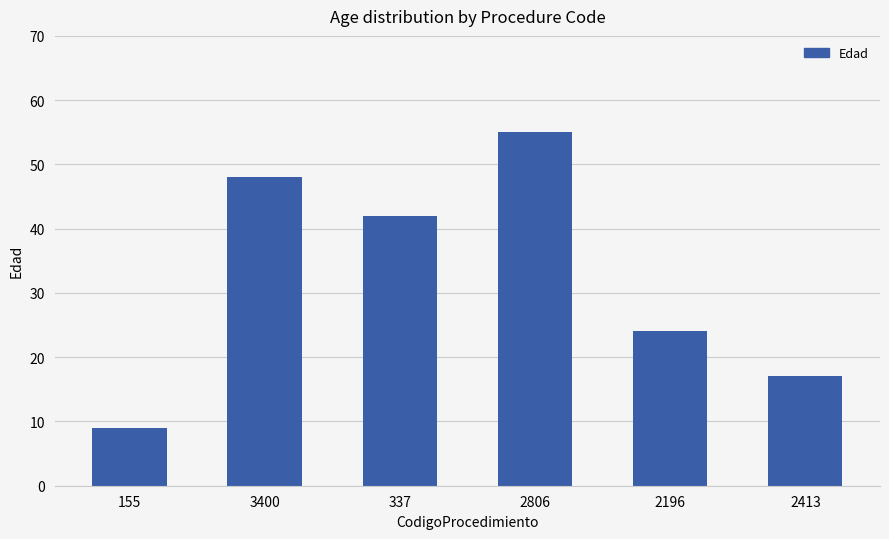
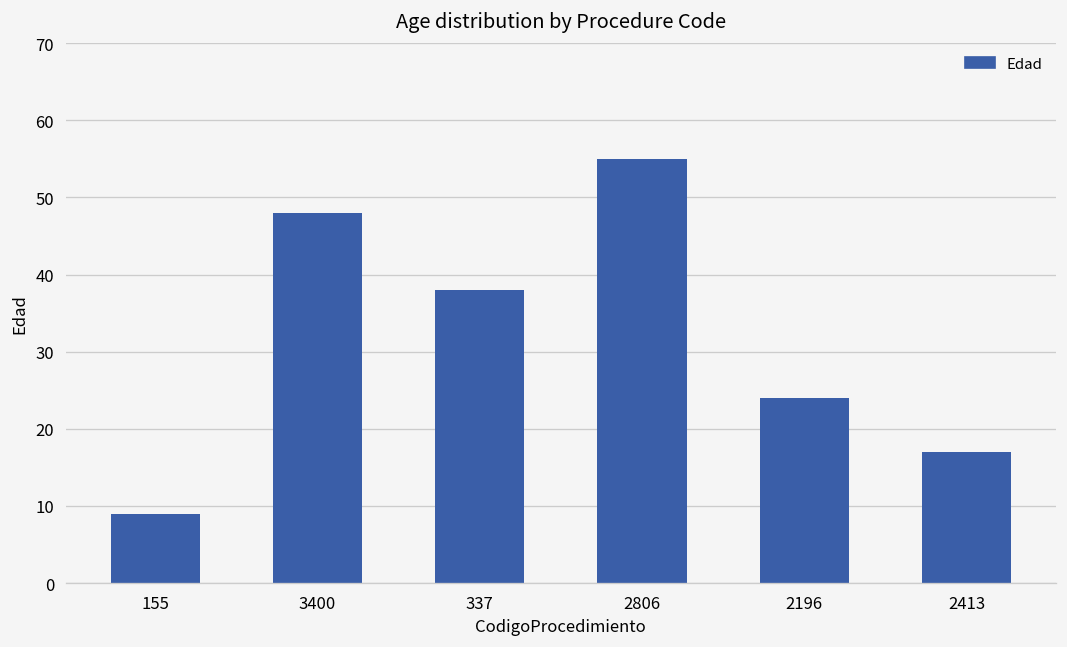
  {
    "155": 9,
    "3400": 48,
-   "337": 42,
+   "337": 38,
    "2806": 55,
    "2196": 24,
    "2413": 17
  }
